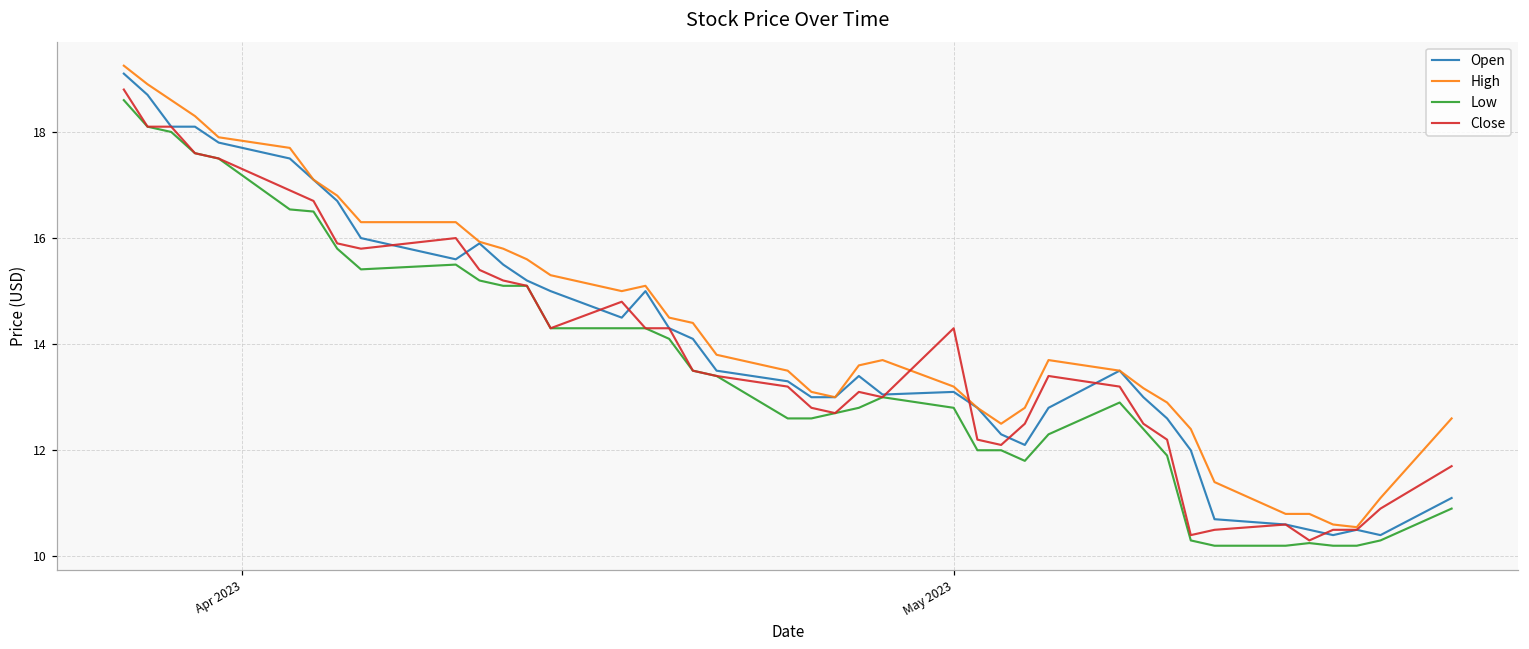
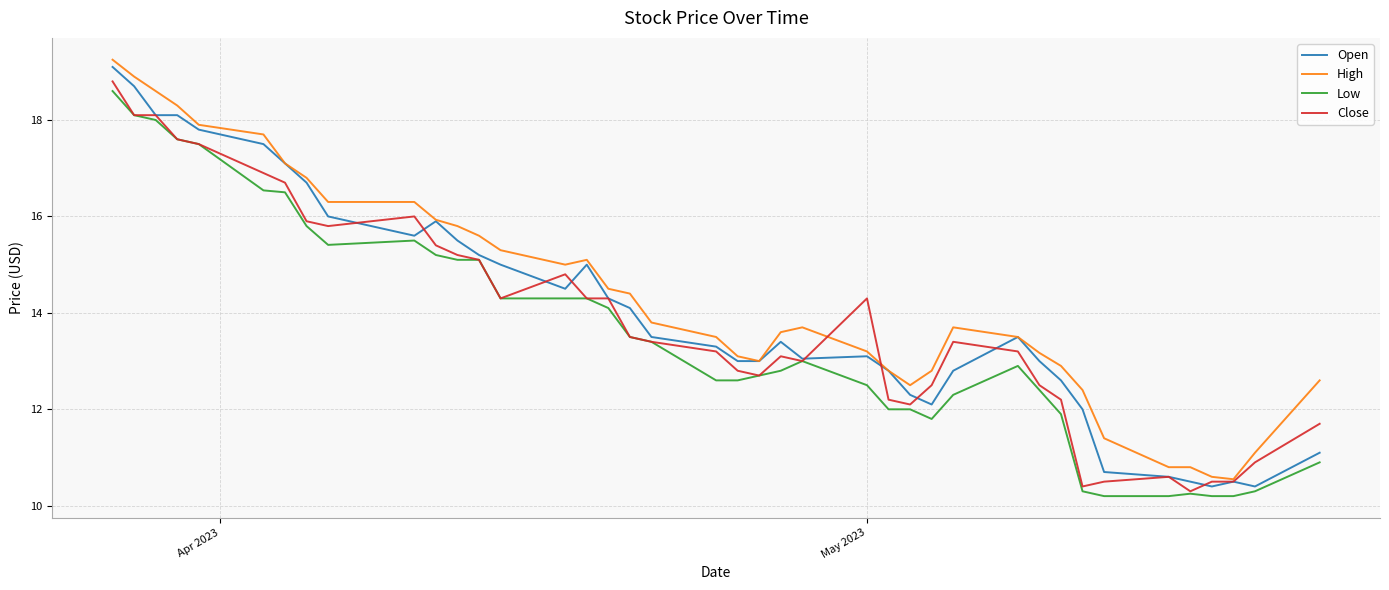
  {
    "Open": {
      "May 2023": 13.1
    },
    "High": {
      "May 2023": 13.2
    },
    "Low": {
-     "May 2023": 12.8
+     "May 2023": 12.5
    },
    "Close": {
      "May 2023": 14.3
    }
  }
